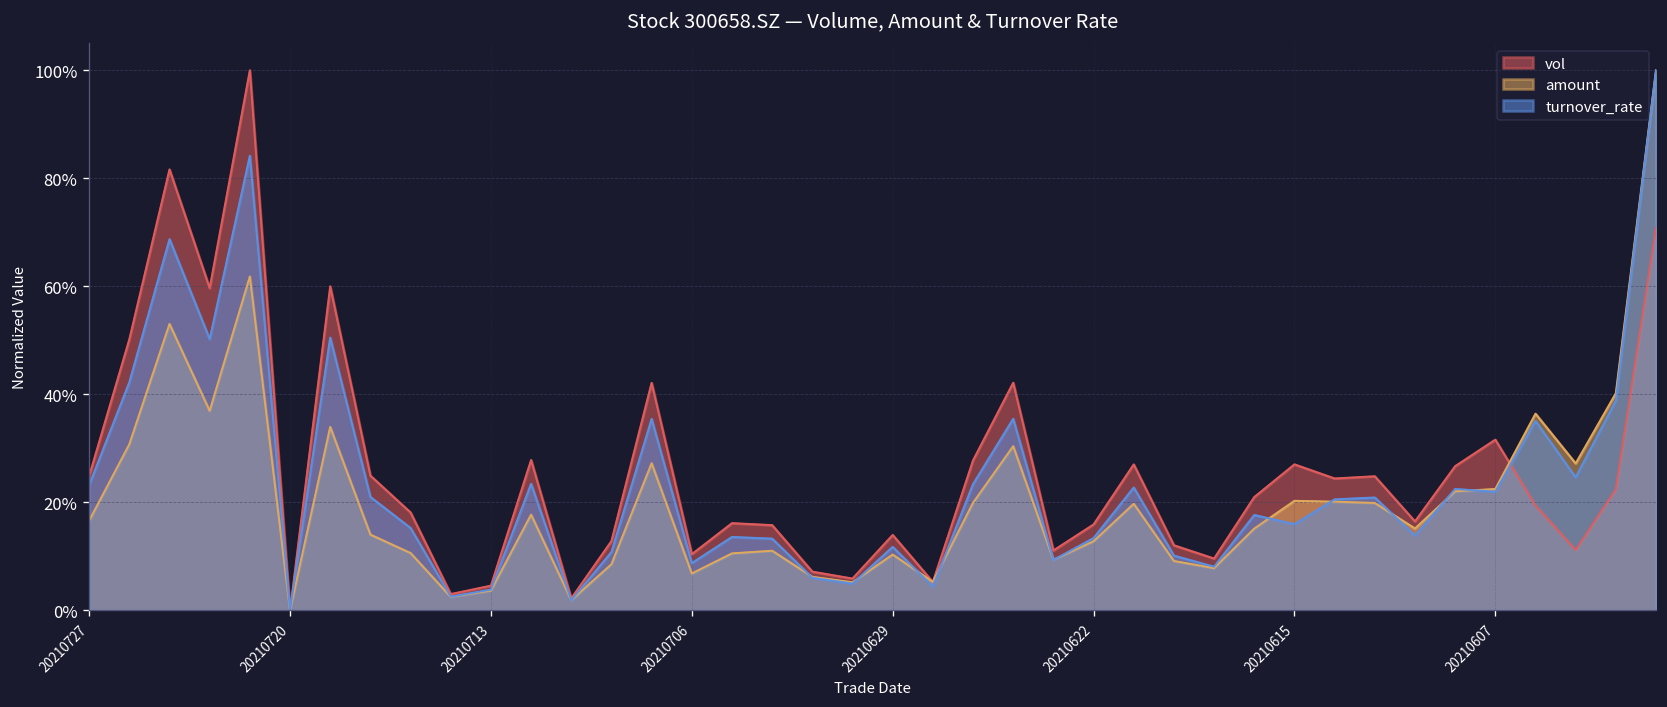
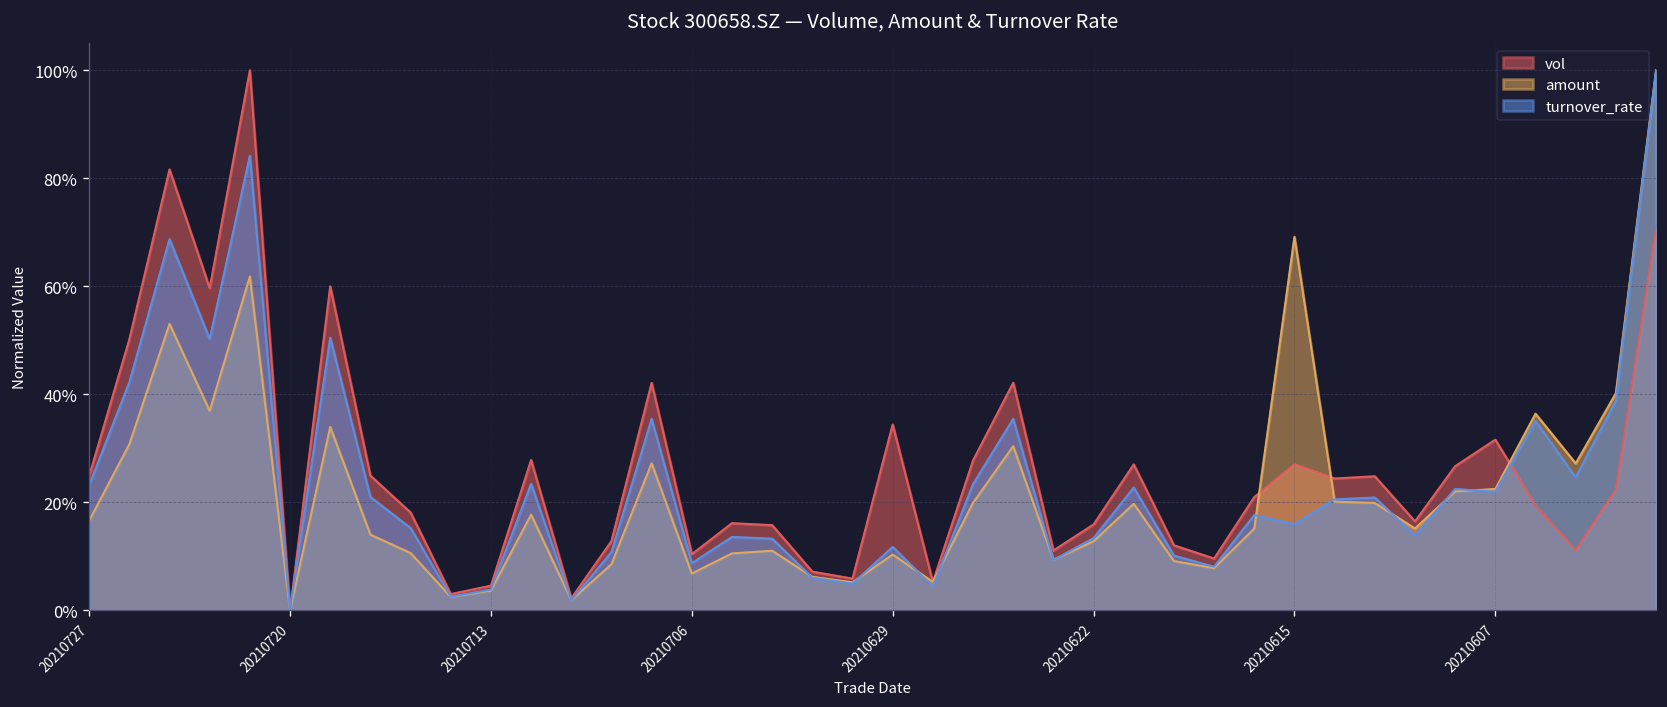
  {
    "vol": {
      "20210727": "25%",
      "20210713": "5%",
      "20210706": "10%",
-     "20210629": "14%",
+     "20210629": "34%",
      "20210622": "16%",
      "20210615": "27%",
      "20210607": "32%"
    },
    "amount": {
      "20210727": "17%",
      "20210706": "7%",
      "20210629": "10%",
      "20210622": "13%",
-     "20210615": "20%"
+     "20210615": "69%"
    },
    "turnover_rate": {
      "20210727": "23%",
      "20210706": "9%",
      "20210629": "12%",
      "20210622": "13%",
      "20210615": "16%"
    }
  }
